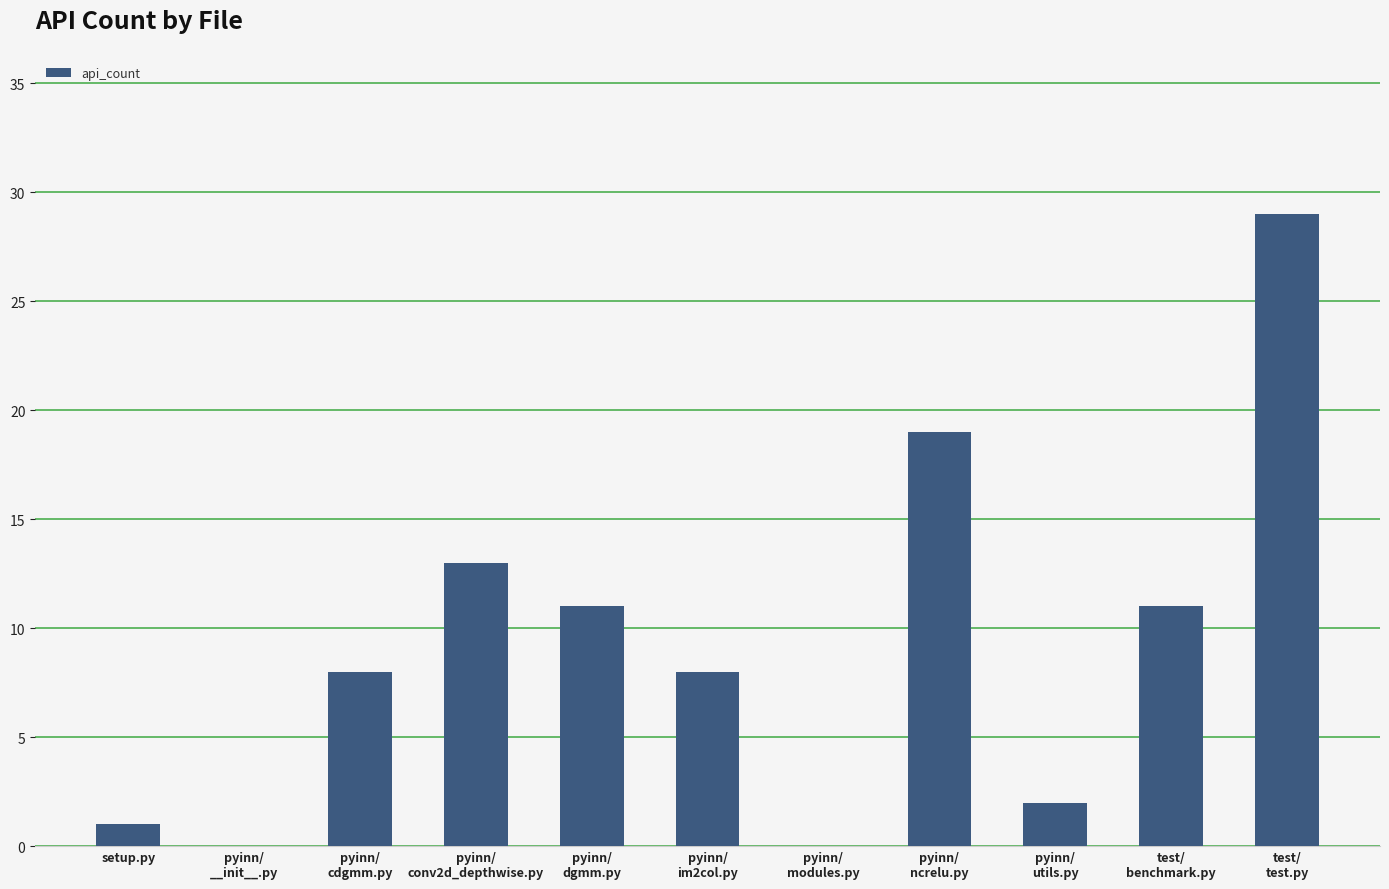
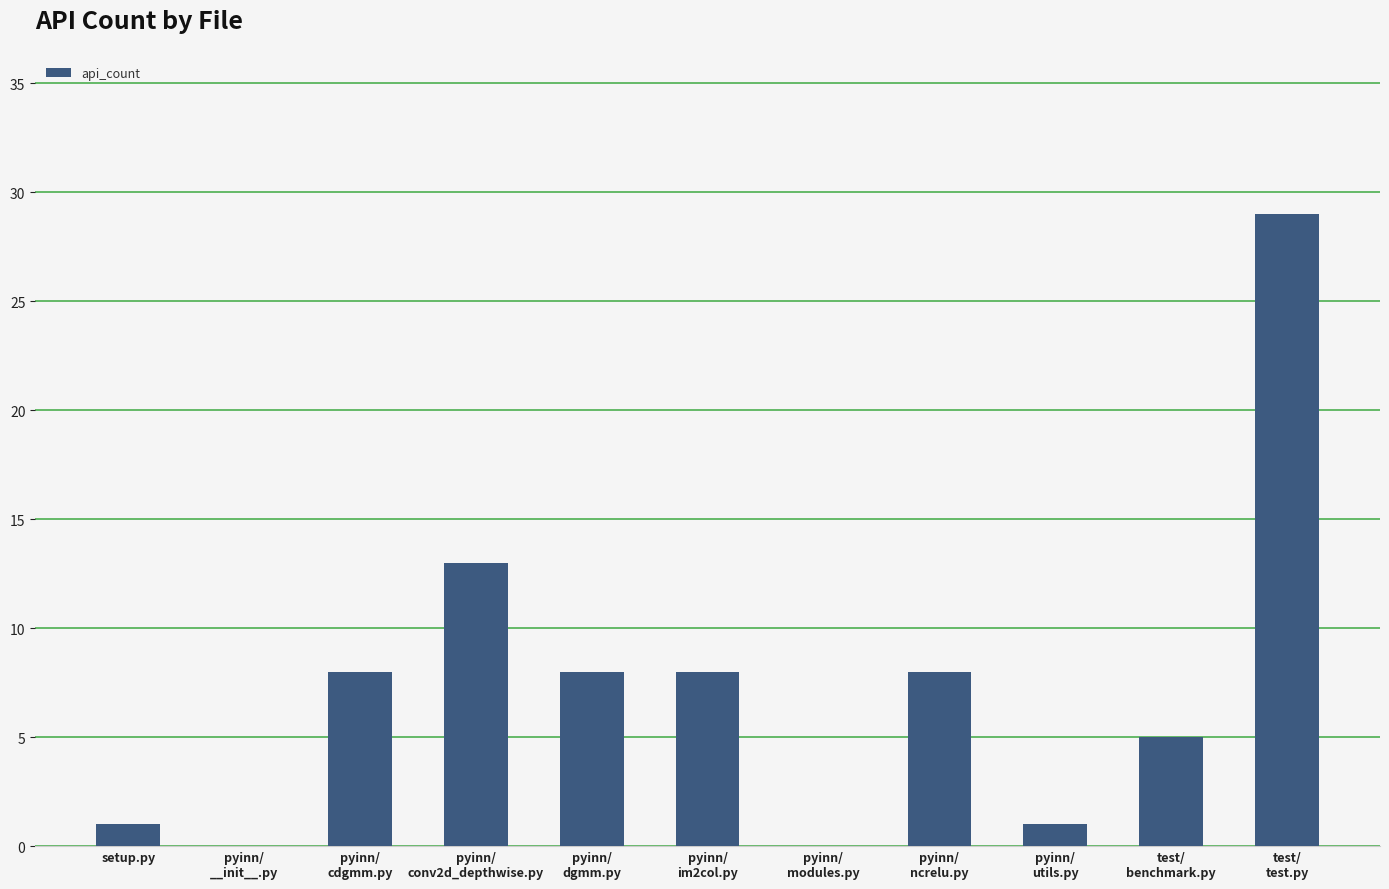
  {
    "setup.py": 1,
    "pyinn/ __init__.py": 0,
    "pyinn/ cdgmm.py": 8,
    "pyinn/ conv2d_depthwise.py": 13,
-   "pyinn/ dgmm.py": 11,
+   "pyinn/ dgmm.py": 8,
    "pyinn/ im2col.py": 8,
    "pyinn/ modules.py": 0,
-   "pyinn/ ncrelu.py": 19,
-   "pyinn/ utils.py": 2,
-   "test/ benchmark.py": 11,
+   "pyinn/ ncrelu.py": 8,
+   "pyinn/ utils.py": 1,
+   "test/ benchmark.py": 5,
    "test/ test.py": 29
  }
